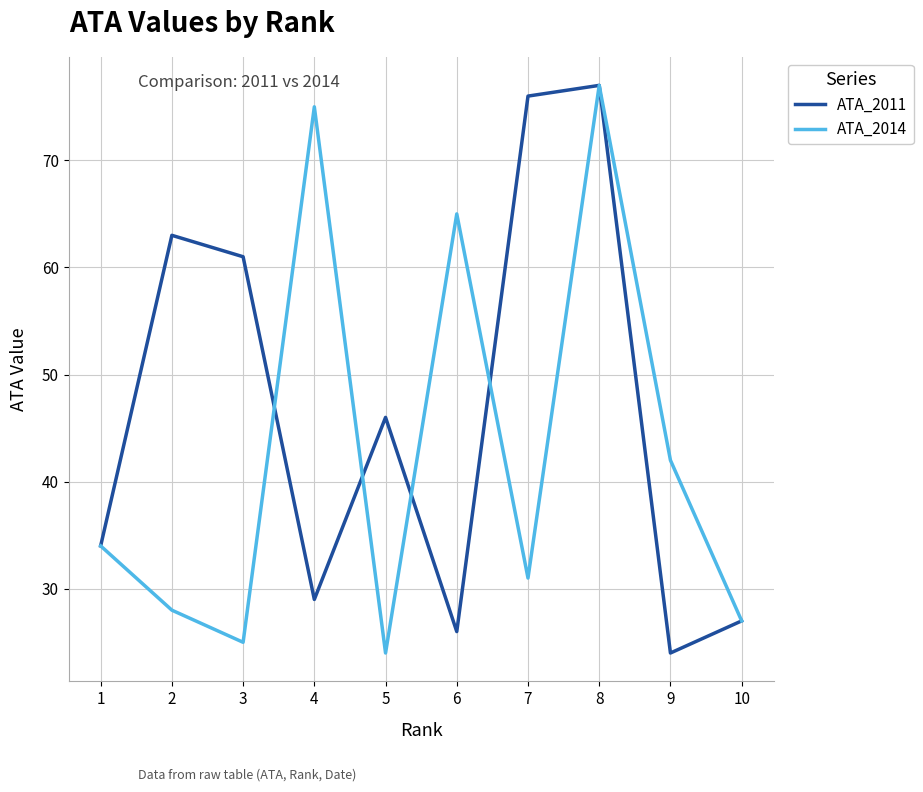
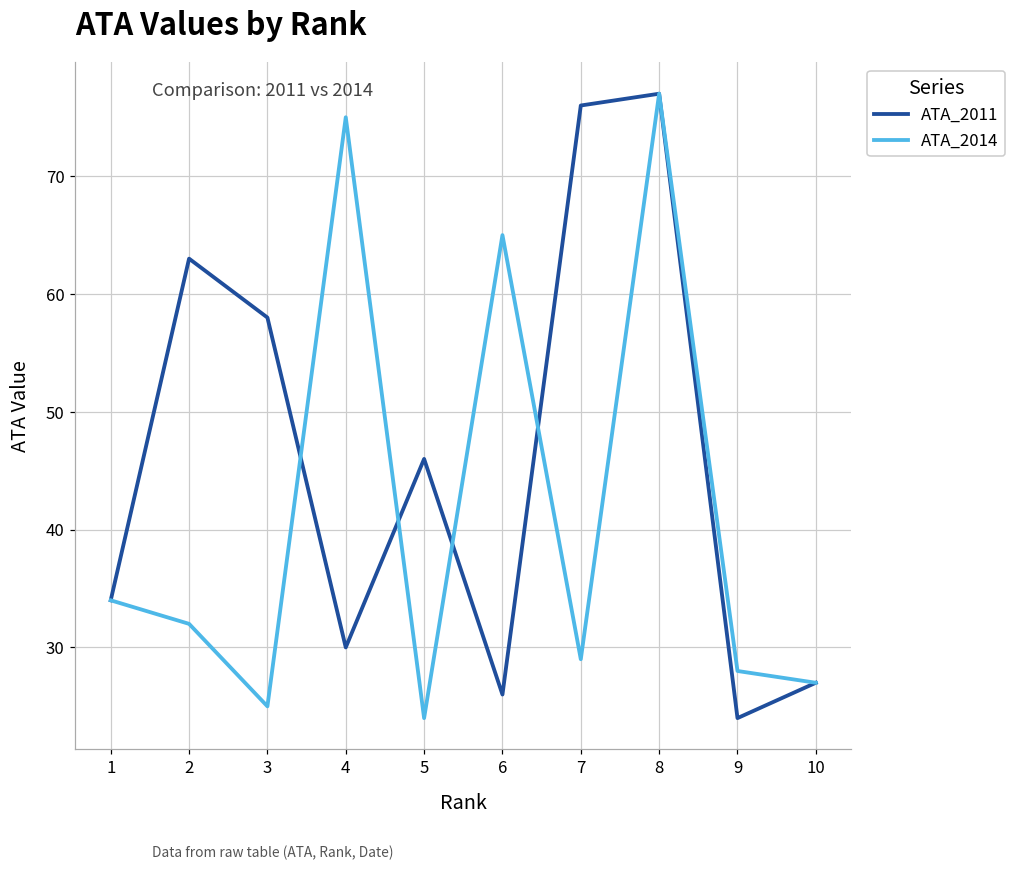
  {
    "ATA_2011": {
      "2": 63,
-     "3": 61,
-     "4": 29,
+     "3": 58,
+     "4": 30,
      "5": 46,
      "6": 26,
      "7": 76,
      "9": 24
    },
    "ATA_2014": {
-     "2": 28,
+     "2": 32,
      "3": 25,
      "4": 75,
      "5": 24,
      "6": 65,
-     "7": 31,
-     "9": 42
+     "7": 29,
+     "9": 28
    }
  }
